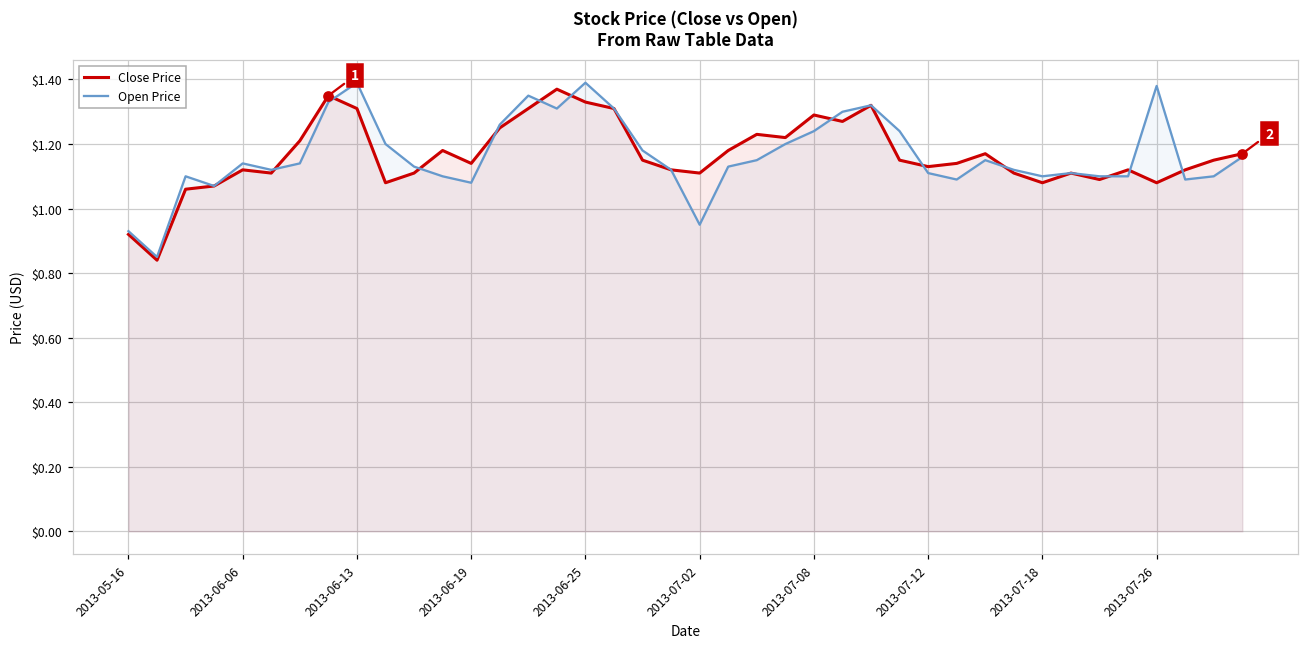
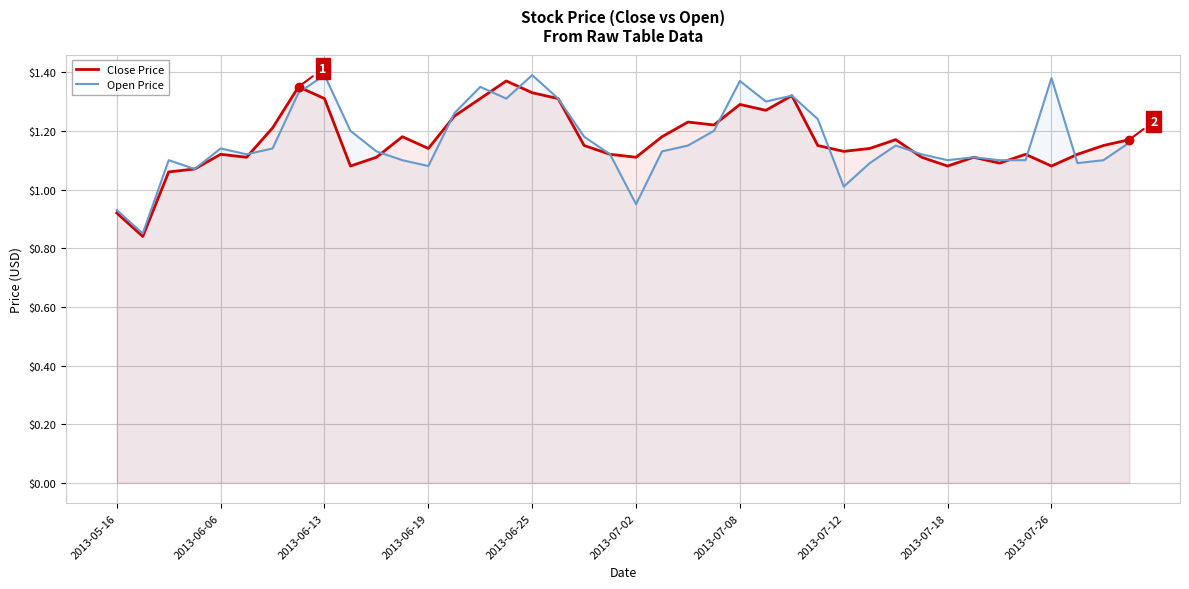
  {
    "Open Price": {
      "2013-05-16": "$0.93",
      "2013-06-06": "$1.14",
      "2013-06-19": "$1.08",
      "2013-06-25": "$1.39",
      "2013-07-02": "$0.95",
-     "2013-07-08": "$1.24",
-     "2013-07-12": "$1.11",
+     "2013-07-08": "$1.37",
+     "2013-07-12": "$1.01",
      "2013-07-18": "$1.10",
      "2013-07-26": "$1.38"
    }
  }
